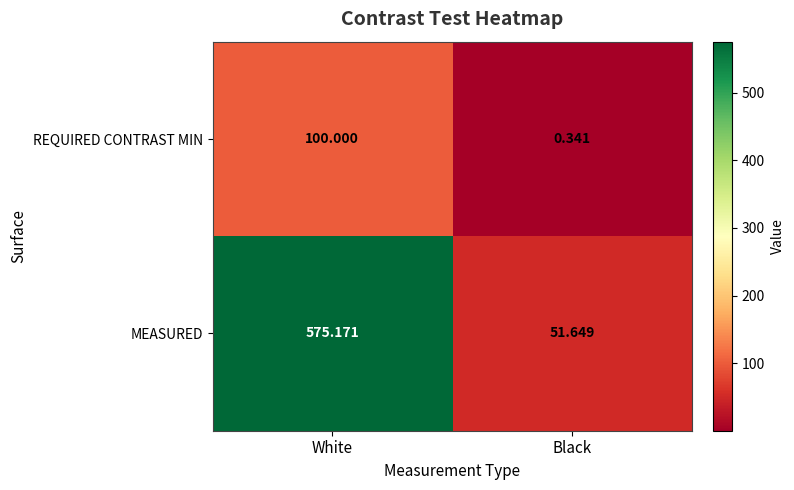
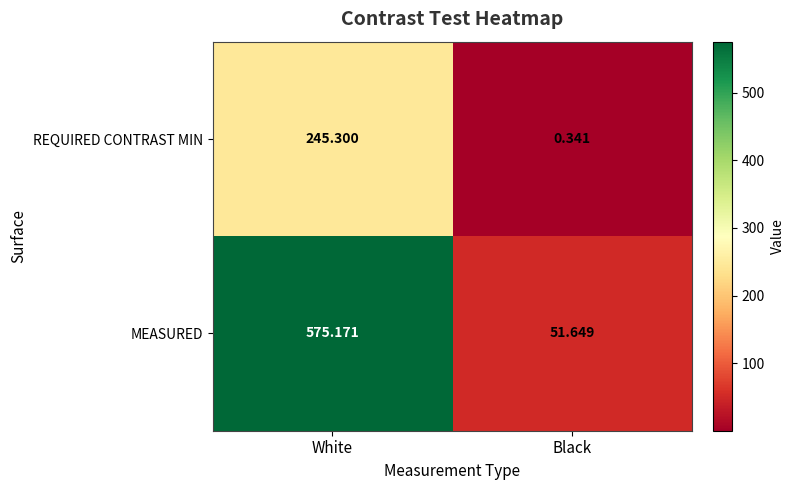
  {
    "REQUIRED CONTRAST MIN": {
-     "White": 100.000,
+     "White": 245.300,
      "Black": 0.341
    },
    "MEASURED": {
      "White": 575.171,
      "Black": 51.649
    }
  }
